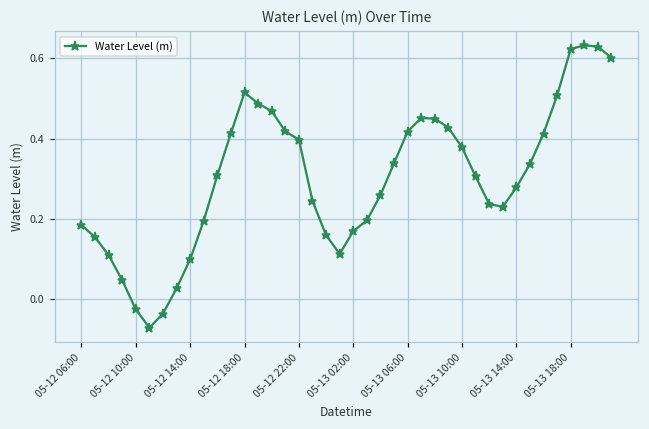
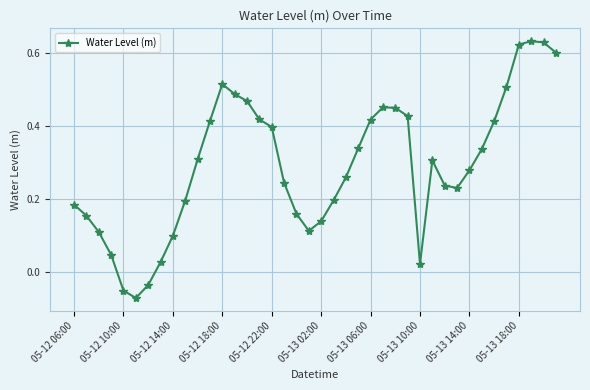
  {
    "05-12 06:00": 0.18,
-   "05-12 10:00": -0.03,
+   "05-12 10:00": -0.05,
    "05-12 14:00": 0.10,
    "05-12 18:00": 0.52,
    "05-12 22:00": 0.40,
-   "05-13 02:00": 0.17,
+   "05-13 02:00": 0.14,
    "05-13 06:00": 0.42,
-   "05-13 10:00": 0.38,
+   "05-13 10:00": 0.02,
    "05-13 14:00": 0.28,
    "05-13 18:00": 0.62
  }
